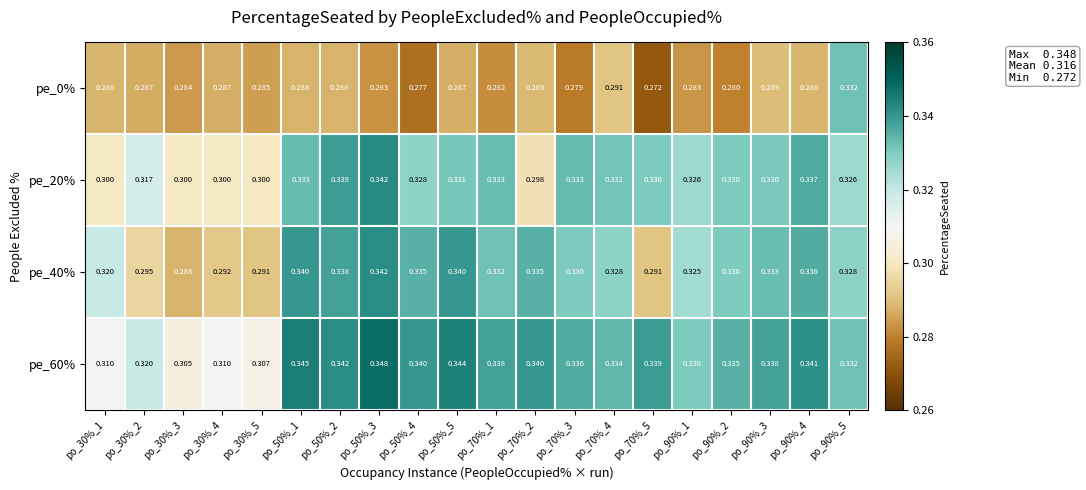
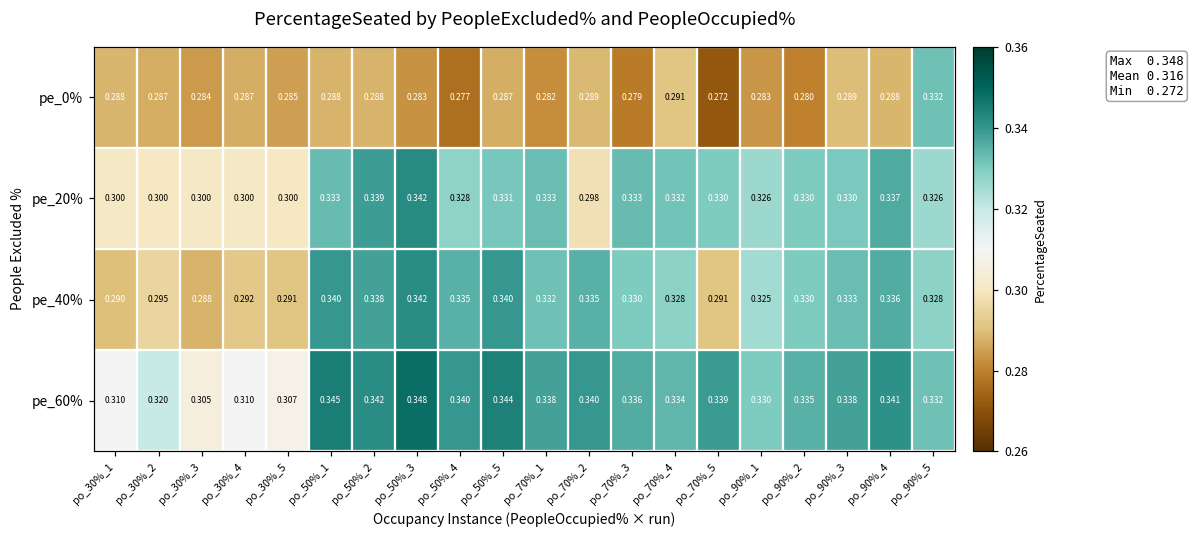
  {
    "pe_0%": {
      "po_30%_1": 0.288,
      "po_30%_2": 0.287,
      "po_30%_3": 0.284,
      "po_30%_4": 0.287,
      "po_30%_5": 0.285,
      "po_50%_1": 0.288,
      "po_50%_2": 0.288,
      "po_50%_3": 0.283,
      "po_50%_4": 0.277,
      "po_50%_5": 0.287,
      "po_70%_1": 0.282,
      "po_70%_2": 0.289,
      "po_70%_3": 0.279,
      "po_70%_4": 0.291,
      "po_70%_5": 0.272,
      "po_90%_1": 0.283,
      "po_90%_2": 0.280,
      "po_90%_3": 0.289,
      "po_90%_4": 0.288,
      "po_90%_5": 0.332
    },
    "pe_20%": {
      "po_30%_1": 0.300,
-     "po_30%_2": 0.317,
+     "po_30%_2": 0.300,
      "po_30%_3": 0.300,
      "po_30%_4": 0.300,
      "po_30%_5": 0.300,
      "po_50%_1": 0.333,
      "po_50%_2": 0.339,
      "po_50%_3": 0.342,
      "po_50%_4": 0.328,
      "po_50%_5": 0.331,
      "po_70%_1": 0.333,
      "po_70%_2": 0.298,
      "po_70%_3": 0.333,
      "po_70%_4": 0.332,
      "po_70%_5": 0.330,
      "po_90%_1": 0.326,
      "po_90%_2": 0.330,
      "po_90%_3": 0.330,
      "po_90%_4": 0.337,
      "po_90%_5": 0.326
    },
    "pe_40%": {
-     "po_30%_1": 0.320,
+     "po_30%_1": 0.290,
      "po_30%_2": 0.295,
      "po_30%_3": 0.288,
      "po_30%_4": 0.292,
      "po_30%_5": 0.291,
      "po_50%_1": 0.340,
      "po_50%_2": 0.338,
      "po_50%_3": 0.342,
      "po_50%_4": 0.335,
      "po_50%_5": 0.340,
      "po_70%_1": 0.332,
      "po_70%_2": 0.335,
      "po_70%_3": 0.330,
      "po_70%_4": 0.328,
      "po_70%_5": 0.291,
      "po_90%_1": 0.325,
      "po_90%_2": 0.330,
      "po_90%_3": 0.333,
      "po_90%_4": 0.336,
      "po_90%_5": 0.328
    },
    "pe_60%": {
      "po_30%_1": 0.310,
      "po_30%_2": 0.320,
      "po_30%_3": 0.305,
      "po_30%_4": 0.310,
      "po_30%_5": 0.307,
      "po_50%_1": 0.345,
      "po_50%_2": 0.342,
      "po_50%_3": 0.348,
      "po_50%_4": 0.340,
      "po_50%_5": 0.344,
      "po_70%_1": 0.338,
      "po_70%_2": 0.340,
      "po_70%_3": 0.336,
      "po_70%_4": 0.334,
      "po_70%_5": 0.339,
      "po_90%_1": 0.330,
      "po_90%_2": 0.335,
      "po_90%_3": 0.338,
      "po_90%_4": 0.341,
      "po_90%_5": 0.332
    }
  }
